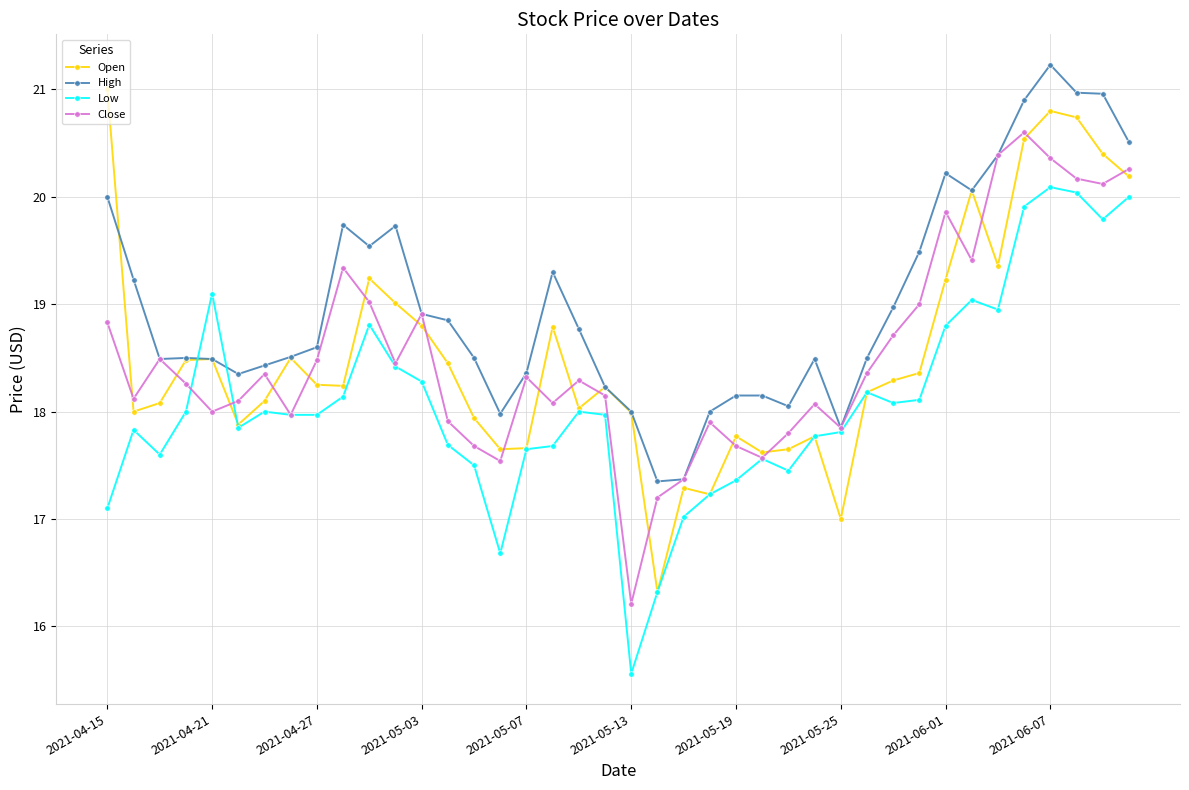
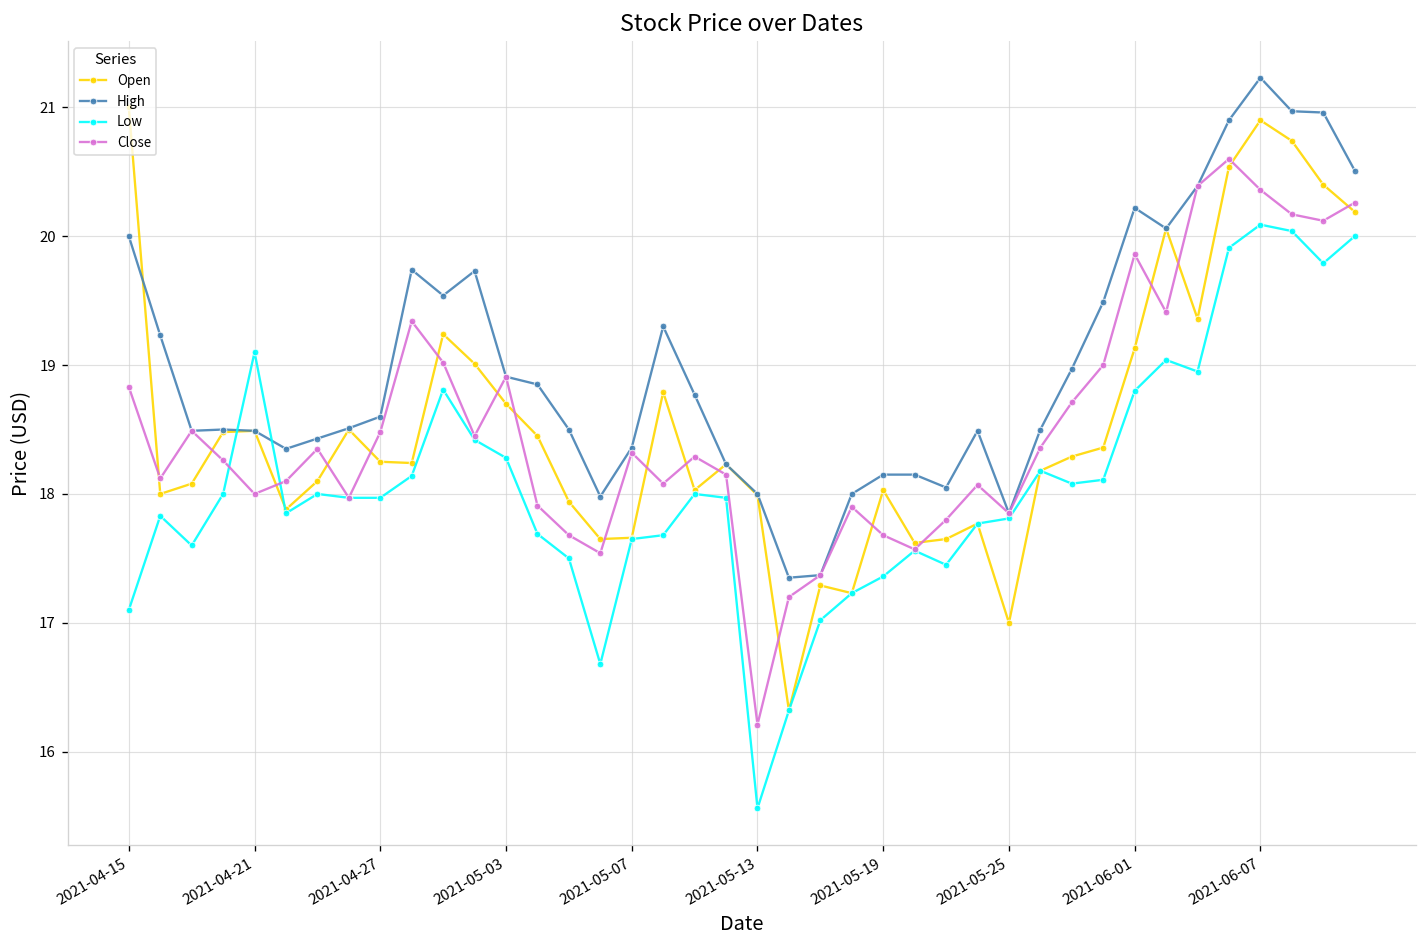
  {
    "Open": {
      "2021-04-27": 18.25,
-     "2021-05-03": 18.8,
-     "2021-05-19": 17.77,
+     "2021-05-03": 18.7,
+     "2021-05-19": 18.03,
      "2021-05-25": 17.00,
-     "2021-06-01": 19.23,
-     "2021-06-07": 20.8
+     "2021-06-01": 19.13,
+     "2021-06-07": 20.9
    },
    "High": {
      "2021-04-15": 20.00,
      "2021-04-27": 18.60,
      "2021-05-07": 18.36,
      "2021-05-19": 18.15,
      "2021-06-01": 20.22,
      "2021-06-07": 21.23
    },
    "Low": {
      "2021-04-15": 17.10,
      "2021-04-21": 19.10,
      "2021-04-27": 17.97,
      "2021-05-03": 18.28,
      "2021-05-13": 15.56,
      "2021-05-19": 17.36,
      "2021-05-25": 17.81,
      "2021-06-01": 18.80,
      "2021-06-07": 20.09
    },
    "Close": {
      "2021-04-15": 18.83,
      "2021-04-21": 18.00,
      "2021-04-27": 18.48,
      "2021-05-07": 18.32,
      "2021-05-13": 16.21,
      "2021-05-19": 17.68,
      "2021-06-01": 19.86,
      "2021-06-07": 20.36
    }
  }
